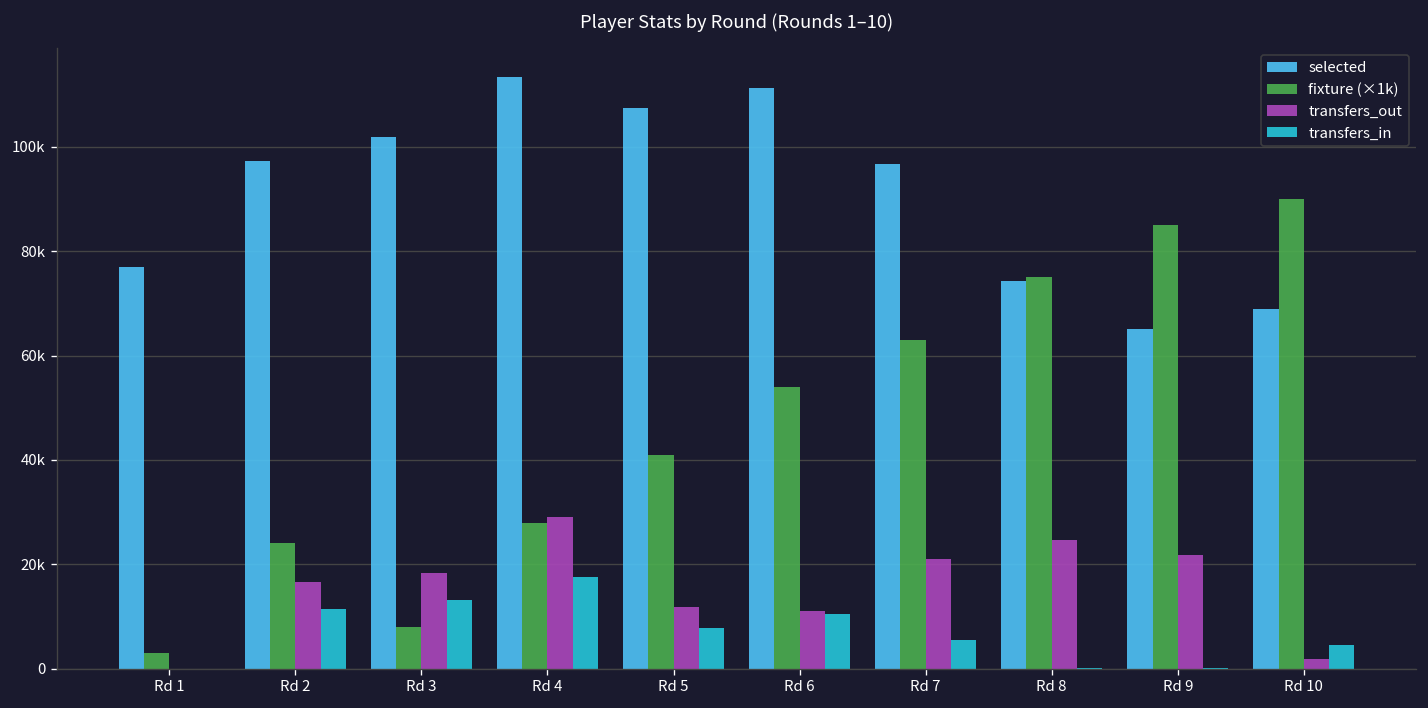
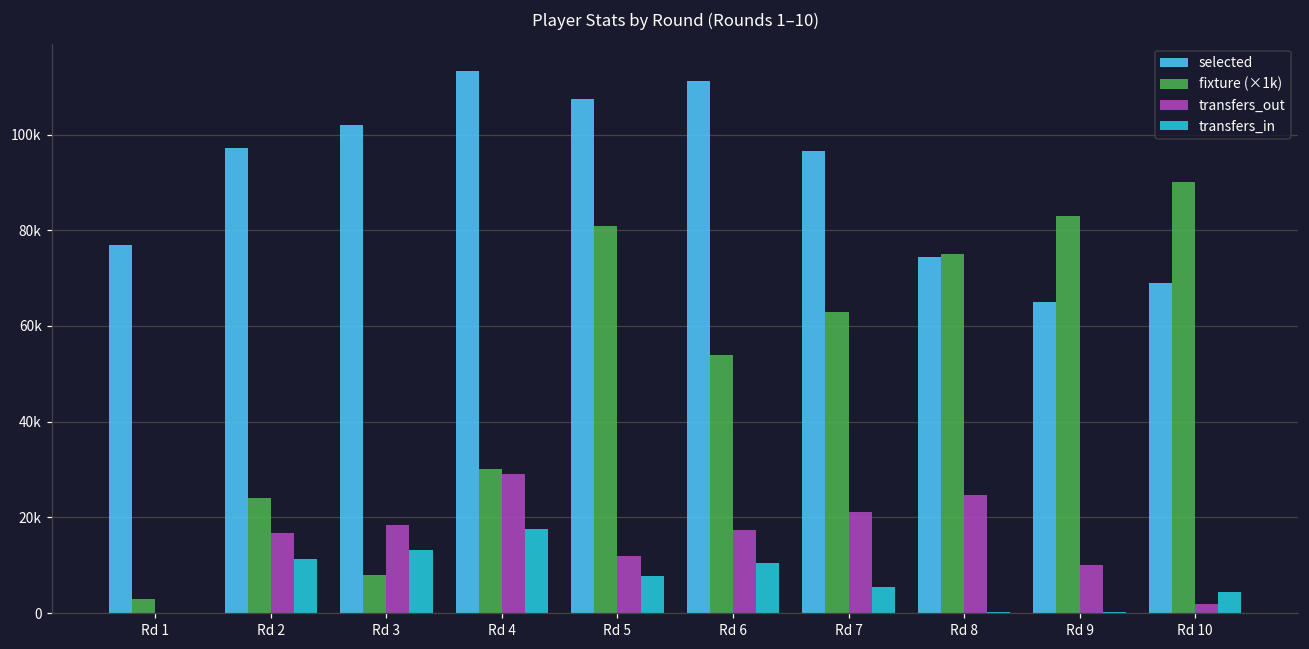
  {
    "fixture (×1k)": {
      "Rd 1": 3000,
      "Rd 2": 24000,
      "Rd 3": 8000,
-     "Rd 4": 28000,
-     "Rd 5": 41000,
+     "Rd 4": 30000,
+     "Rd 5": 81000,
      "Rd 6": 54000,
      "Rd 7": 63000,
      "Rd 8": 75000,
-     "Rd 9": 85000,
+     "Rd 9": 83000,
      "Rd 10": 90000
    },
    "transfers_out": {
      "Rd 1": 0,
      "Rd 2": 17000,
      "Rd 3": 18000,
      "Rd 4": 29000,
      "Rd 5": 12000,
-     "Rd 6": 11000,
+     "Rd 6": 17000,
      "Rd 7": 21000,
      "Rd 8": 25000,
-     "Rd 9": 22000,
+     "Rd 9": 10000,
      "Rd 10": 2000
    }
  }
